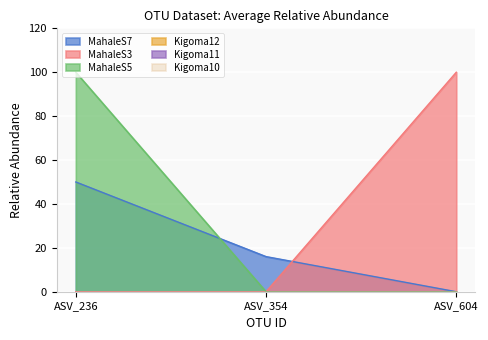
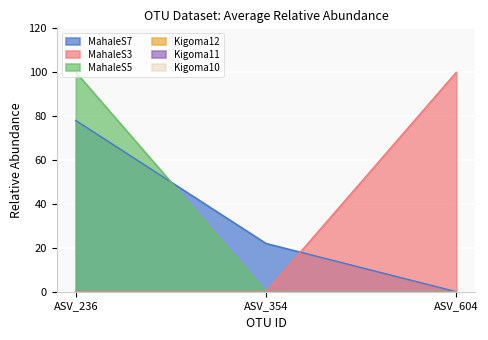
  {
    "MahaleS7": {
-     "ASV_236": 50,
-     "ASV_354": 16
+     "ASV_236": 78,
+     "ASV_354": 22
    },
    "MahaleS3": {
      "ASV_604": 100
    }
  }
